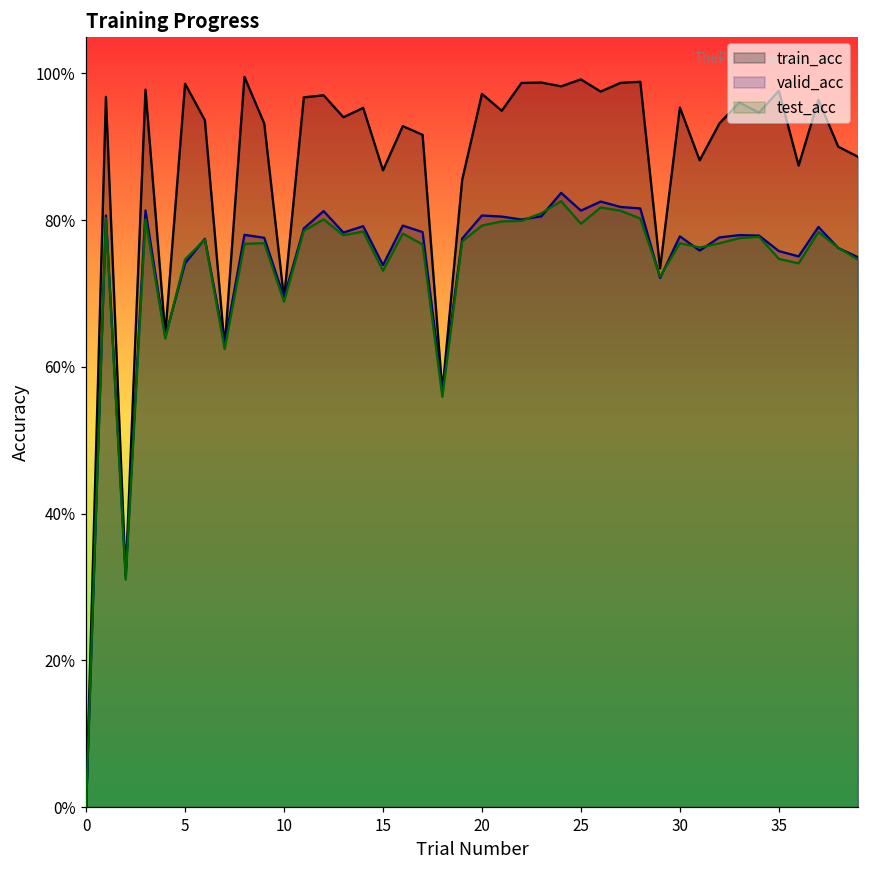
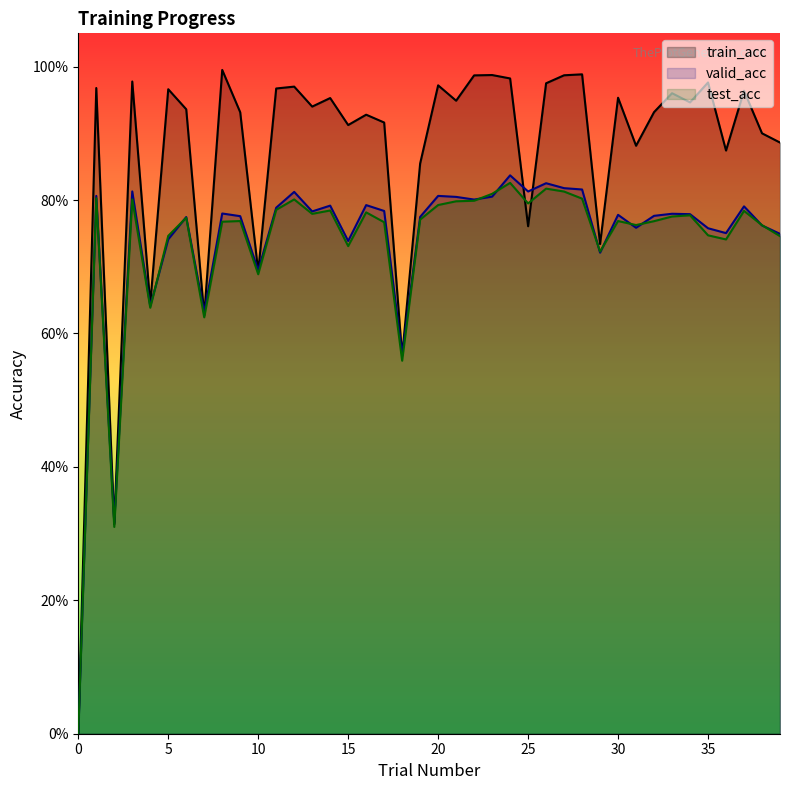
  {
    "train_acc": {
-     "5": "99%",
-     "15": "87%",
+     "5": "97%",
+     "15": "91%",
      "20": "97%",
-     "25": "99%",
+     "25": "76%",
      "30": "95%"
    }
  }
